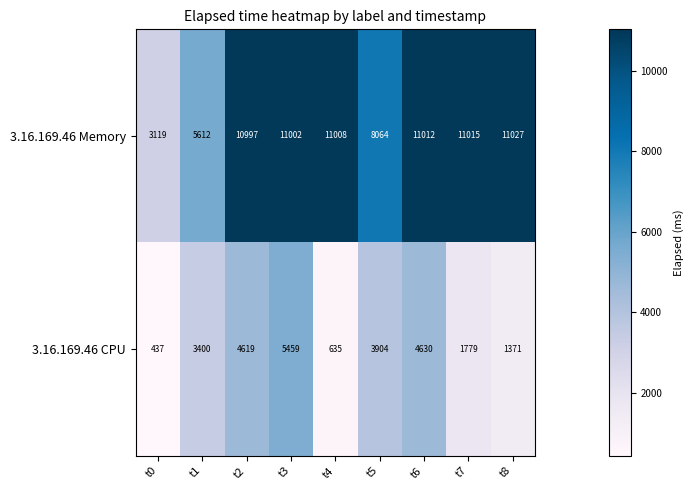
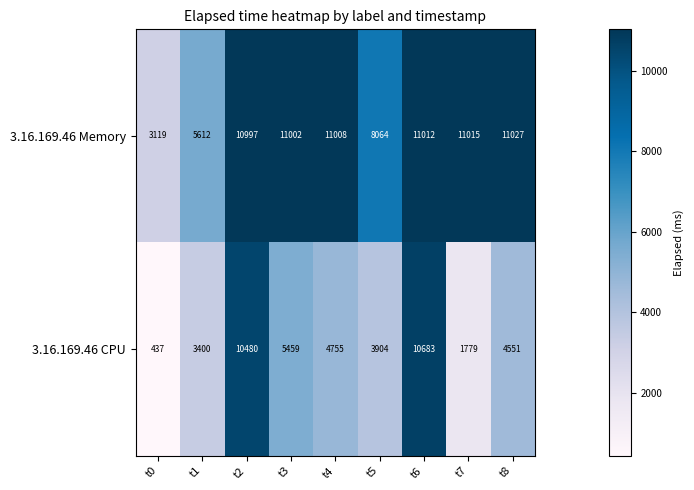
  {
    "3.16.169.46 Memory": {
      "t0": 3119,
      "t1": 5612,
      "t2": 10997,
      "t3": 11002,
      "t4": 11008,
      "t5": 8064,
      "t6": 11012,
      "t7": 11015,
      "t8": 11027
    },
    "3.16.169.46 CPU": {
      "t0": 437,
      "t1": 3400,
-     "t2": 4619,
+     "t2": 10480,
      "t3": 5459,
-     "t4": 635,
+     "t4": 4755,
      "t5": 3904,
-     "t6": 4630,
+     "t6": 10683,
      "t7": 1779,
-     "t8": 1371
+     "t8": 4551
    }
  }
